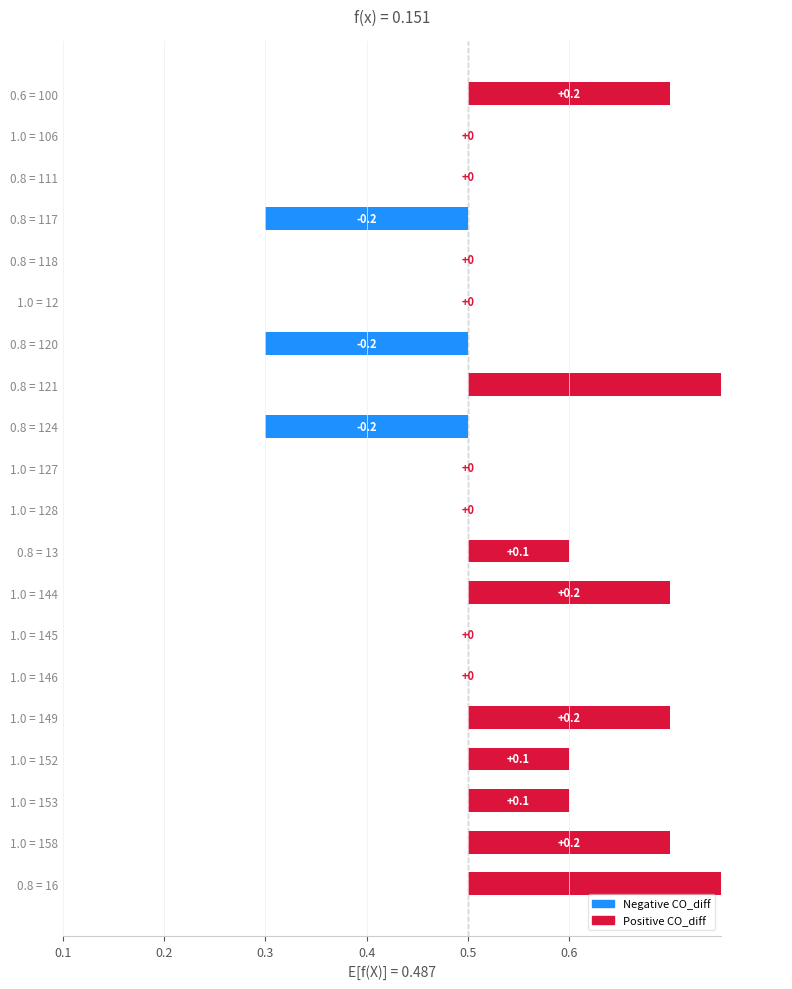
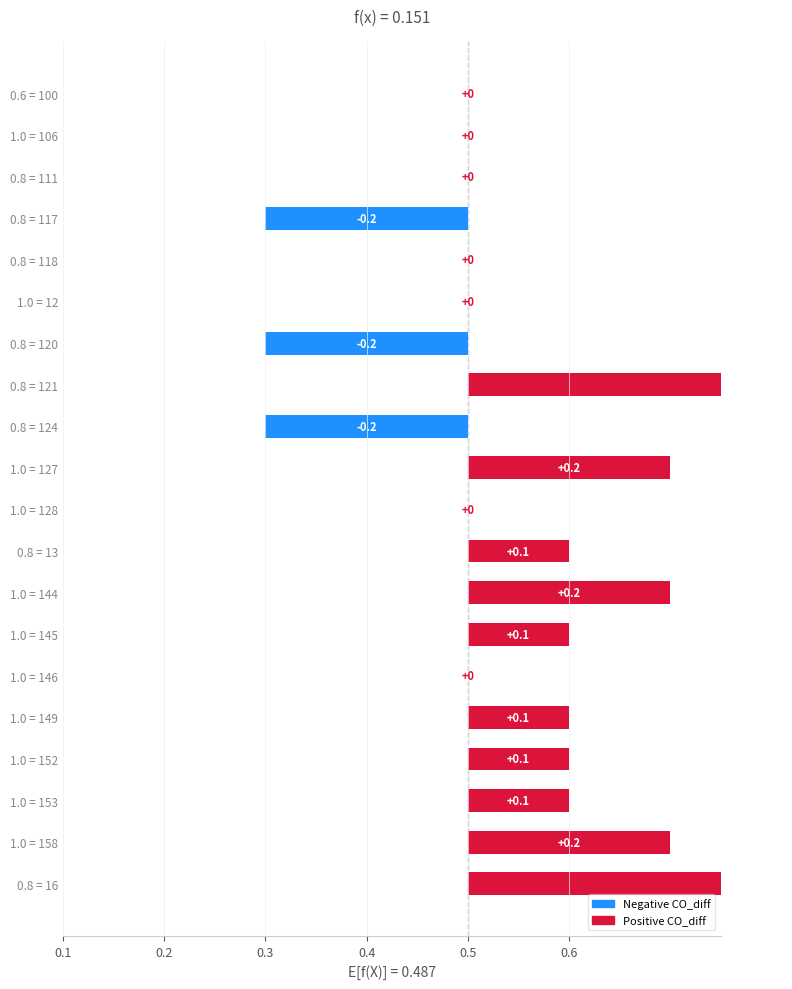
  {
-   "0.6 = 100": "+0.2",
+   "0.6 = 100": "+0",
    "1.0 = 106": "+0",
    "0.8 = 111": "+0",
    "0.8 = 117": "-0.2",
    "0.8 = 118": "+0",
    "1.0 = 12": "+0",
    "0.8 = 120": "-0.2",
    "0.8 = 124": "-0.2",
-   "1.0 = 127": "+0",
+   "1.0 = 127": "+0.2",
    "1.0 = 128": "+0",
    "0.8 = 13": "+0.1",
    "1.0 = 144": "+0.2",
-   "1.0 = 145": "+0",
+   "1.0 = 145": "+0.1",
    "1.0 = 146": "+0",
-   "1.0 = 149": "+0.2",
+   "1.0 = 149": "+0.1",
    "1.0 = 152": "+0.1",
    "1.0 = 153": "+0.1",
    "1.0 = 158": "+0.2"
  }
